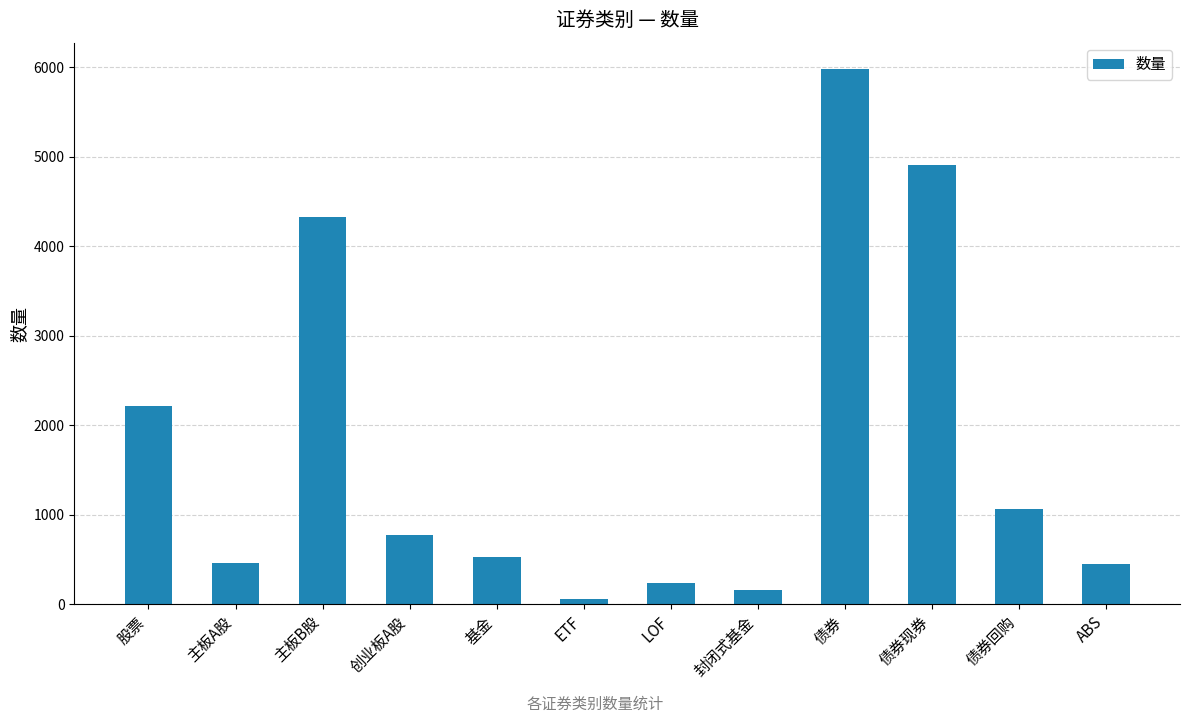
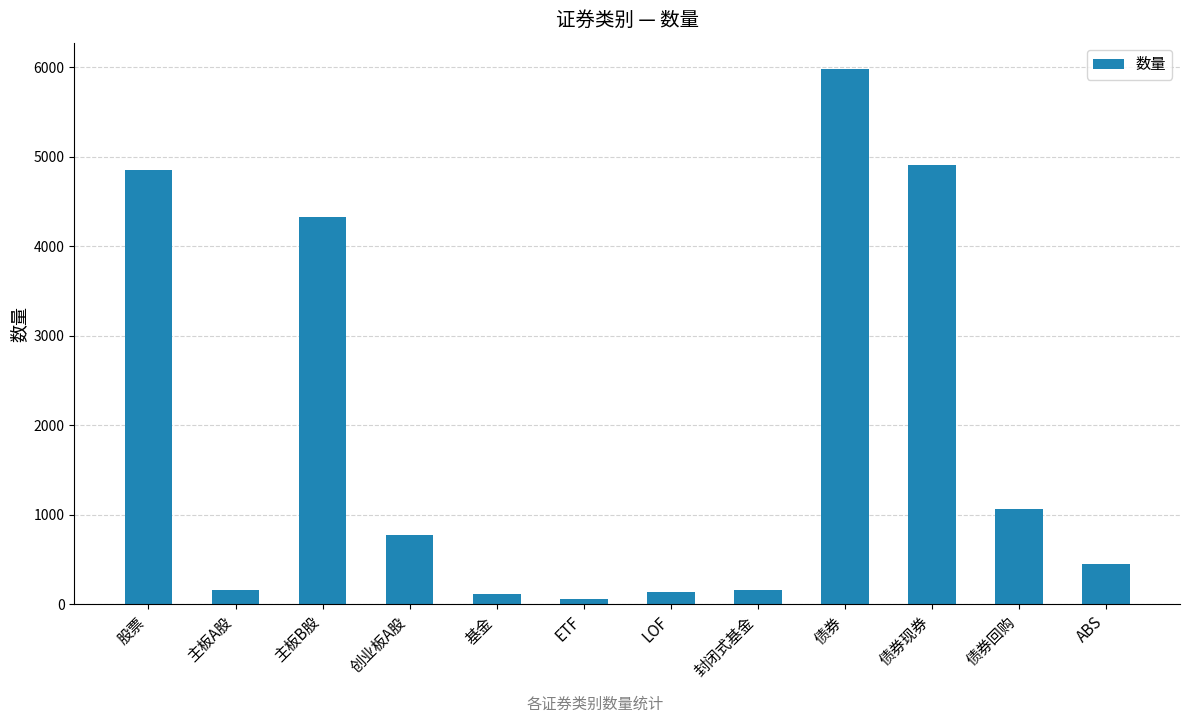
  {
-   "股票": 2200,
-   "主板A股": 500,
+   "股票": 4900,
+   "主板A股": 200,
    "主板B股": 4300,
    "创业板A股": 800,
-   "基金": 500,
+   "基金": 100,
    "ETF": 100,
-   "LOF": 200,
+   "LOF": 100,
    "封闭式基金": 200,
    "债券": 6000,
    "债券现券": 4900,
    "债券回购": 1100,
    "ABS": 500
  }
